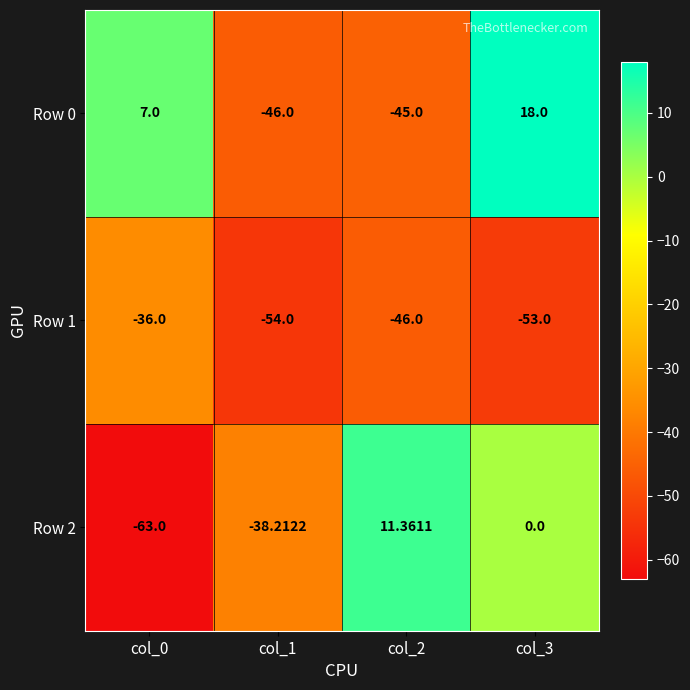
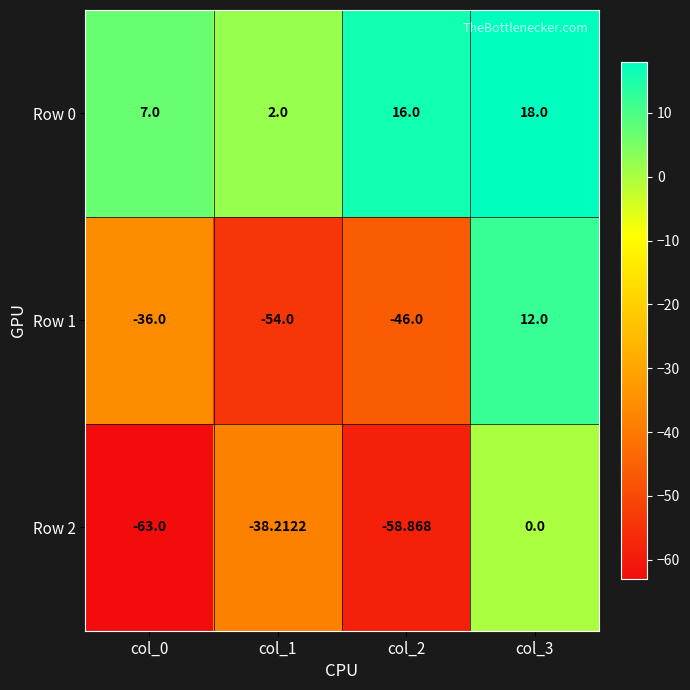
  {
    "Row 0": {
      "col_0": 7.0,
-     "col_1": -46.0,
-     "col_2": -45.0
+     "col_1": 2.0,
+     "col_2": 16.0
    },
    "Row 1": {
      "col_0": -36.0,
      "col_1": -54.0,
      "col_2": -46.0,
-     "col_3": -53.0
+     "col_3": 12.0
    },
    "Row 2": {
      "col_0": -63.0,
      "col_1": -38.2122,
-     "col_2": 11.3611,
+     "col_2": -58.868,
      "col_3": 0.0
    }
  }
